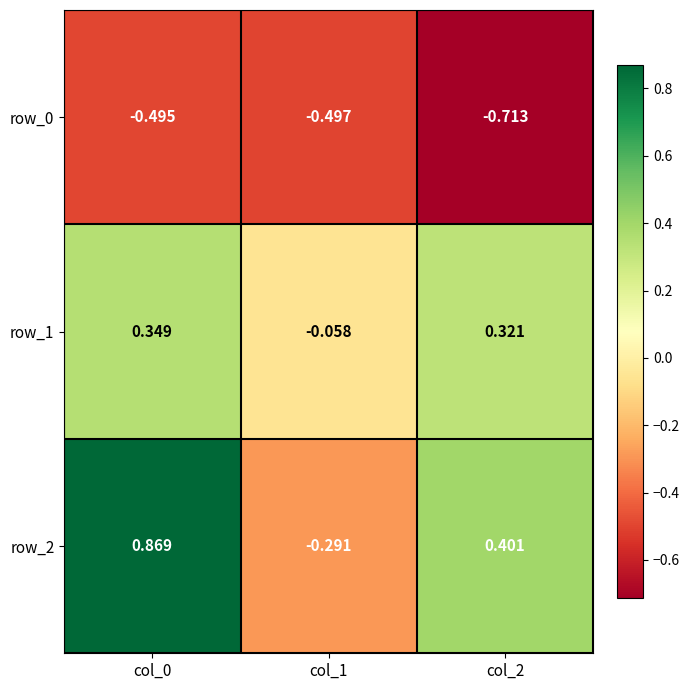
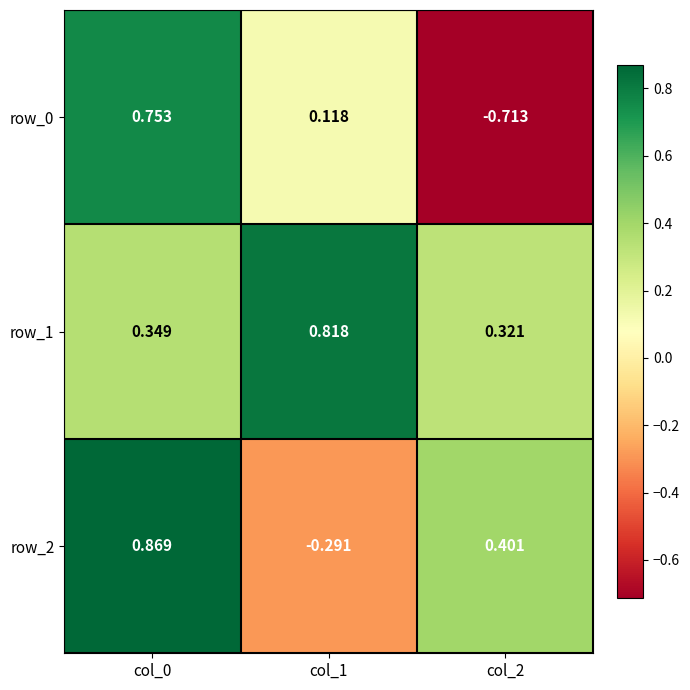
  {
    "row_0": {
-     "col_0": -0.495,
-     "col_1": -0.497,
+     "col_0": 0.753,
+     "col_1": 0.118,
      "col_2": -0.713
    },
    "row_1": {
      "col_0": 0.349,
-     "col_1": -0.058,
+     "col_1": 0.818,
      "col_2": 0.321
    },
    "row_2": {
      "col_0": 0.869,
      "col_1": -0.291,
      "col_2": 0.401
    }
  }
